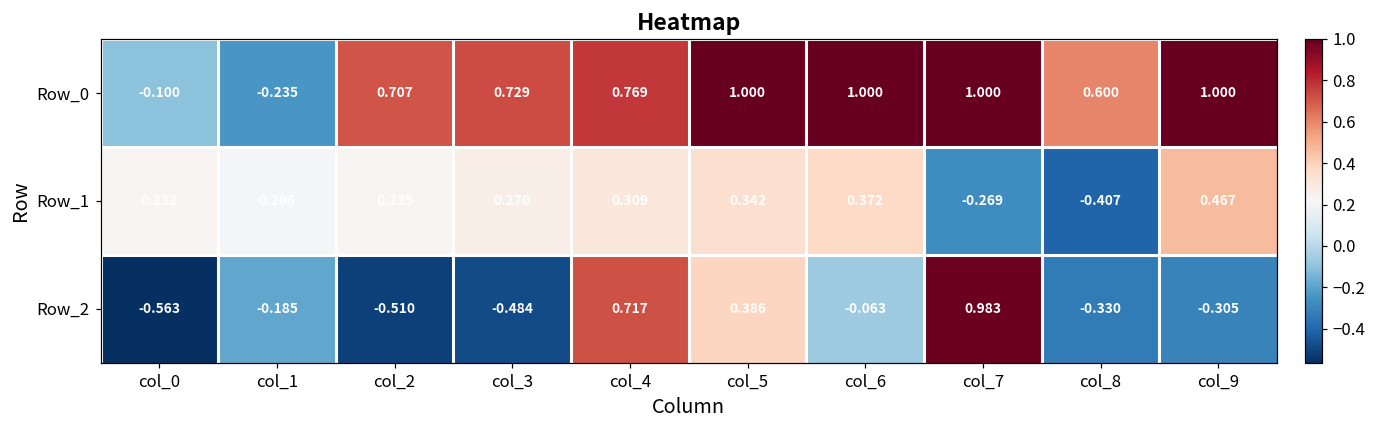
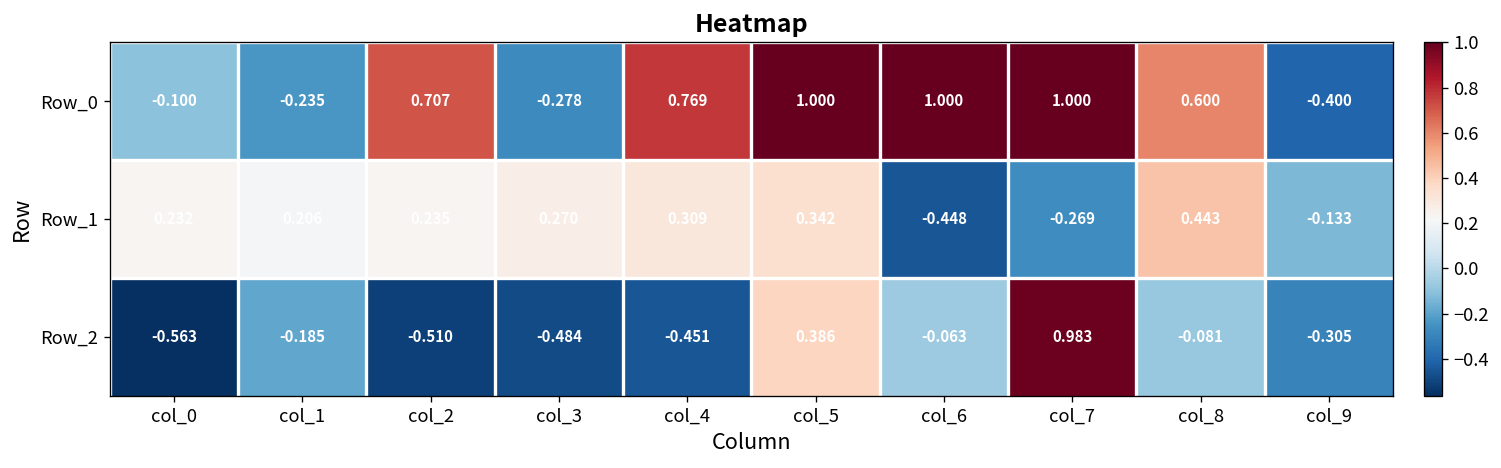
  {
    "Row_0": {
      "col_0": -0.100,
      "col_1": -0.235,
      "col_2": 0.707,
-     "col_3": 0.729,
+     "col_3": -0.278,
      "col_4": 0.769,
      "col_5": 1.000,
      "col_6": 1.000,
      "col_7": 1.000,
      "col_8": 0.600,
-     "col_9": 1.000
+     "col_9": -0.400
    },
    "Row_1": {
-     "col_6": 0.372,
+     "col_6": -0.448,
      "col_7": -0.269,
-     "col_8": -0.407,
-     "col_9": 0.467
+     "col_8": 0.443,
+     "col_9": -0.133
    },
    "Row_2": {
      "col_0": -0.563,
      "col_1": -0.185,
      "col_2": -0.510,
      "col_3": -0.484,
-     "col_4": 0.717,
+     "col_4": -0.451,
      "col_5": 0.386,
      "col_6": -0.063,
      "col_7": 0.983,
-     "col_8": -0.330,
+     "col_8": -0.081,
      "col_9": -0.305
    }
  }
